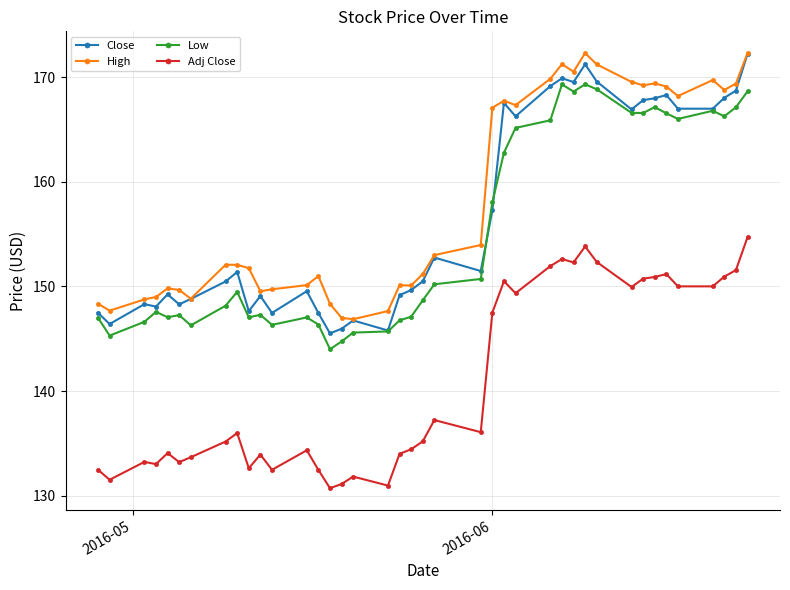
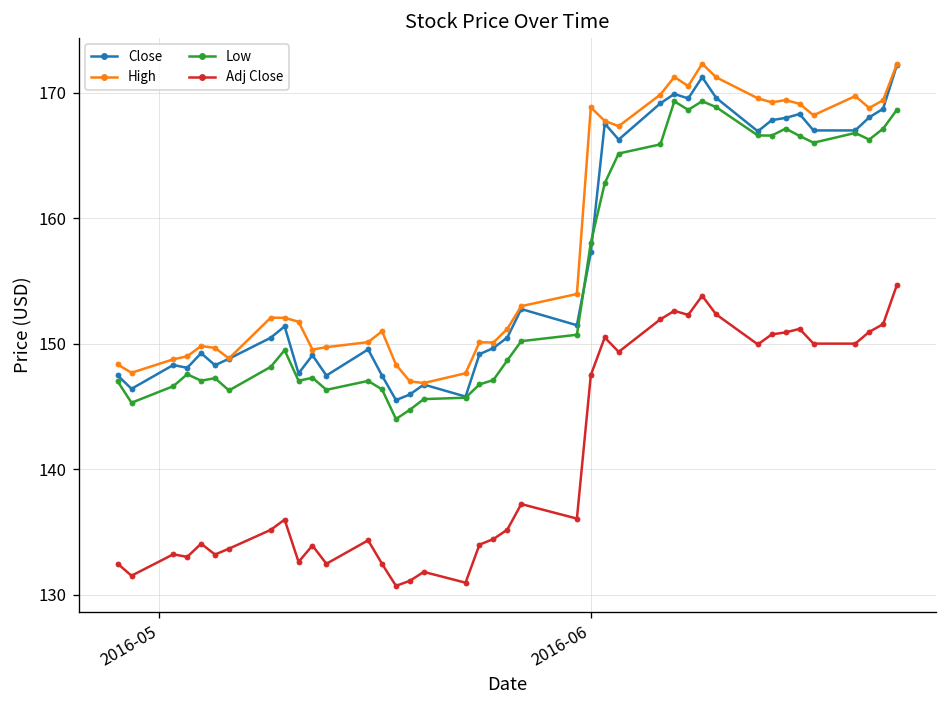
  {
    "Close": {
      "2016-06": 157.3
    },
    "High": {
-     "2016-06": 167.1
+     "2016-06": 168.8
    },
    "Low": {
      "2016-06": 158.1
    },
    "Adj Close": {
      "2016-06": 147.5
    }
  }
